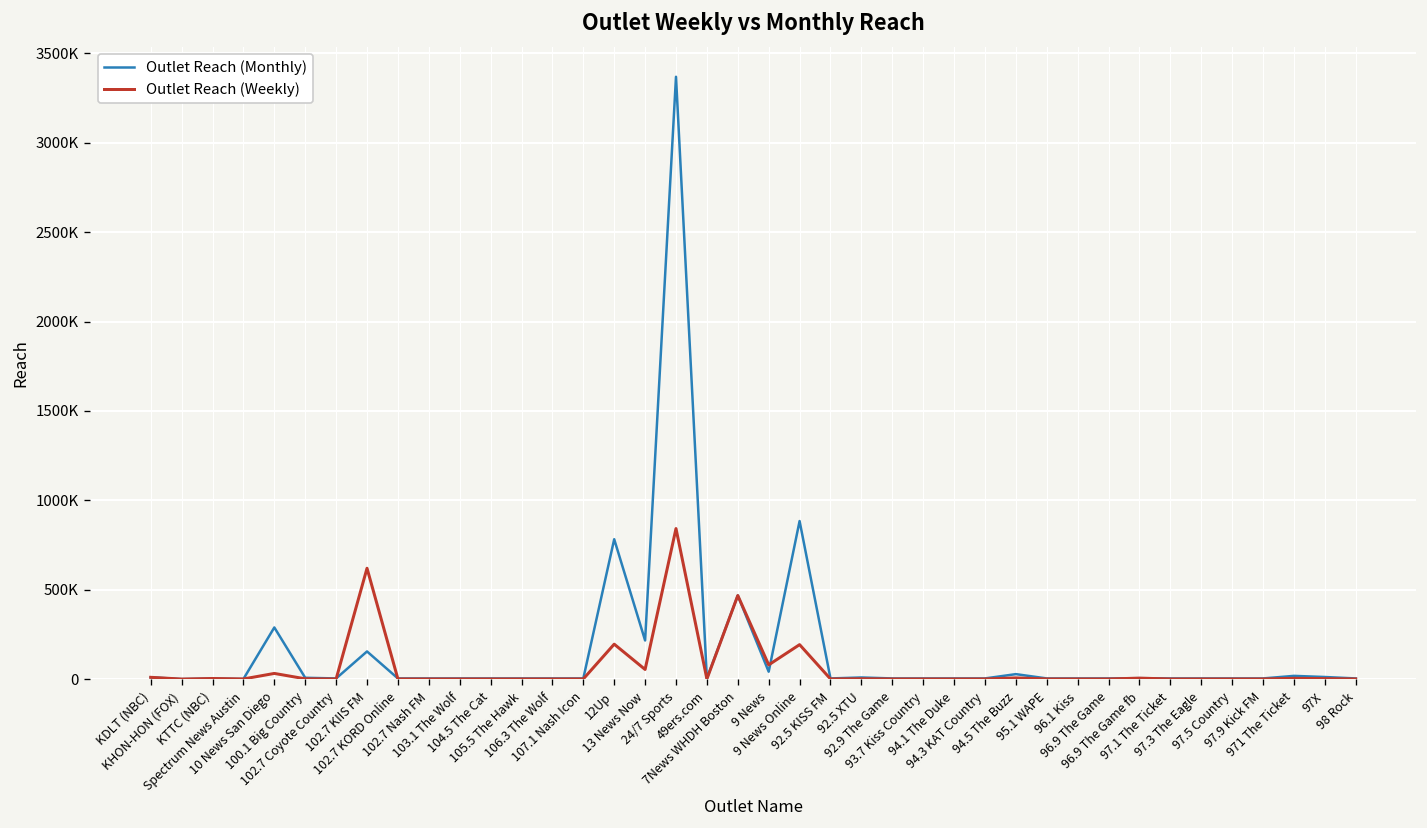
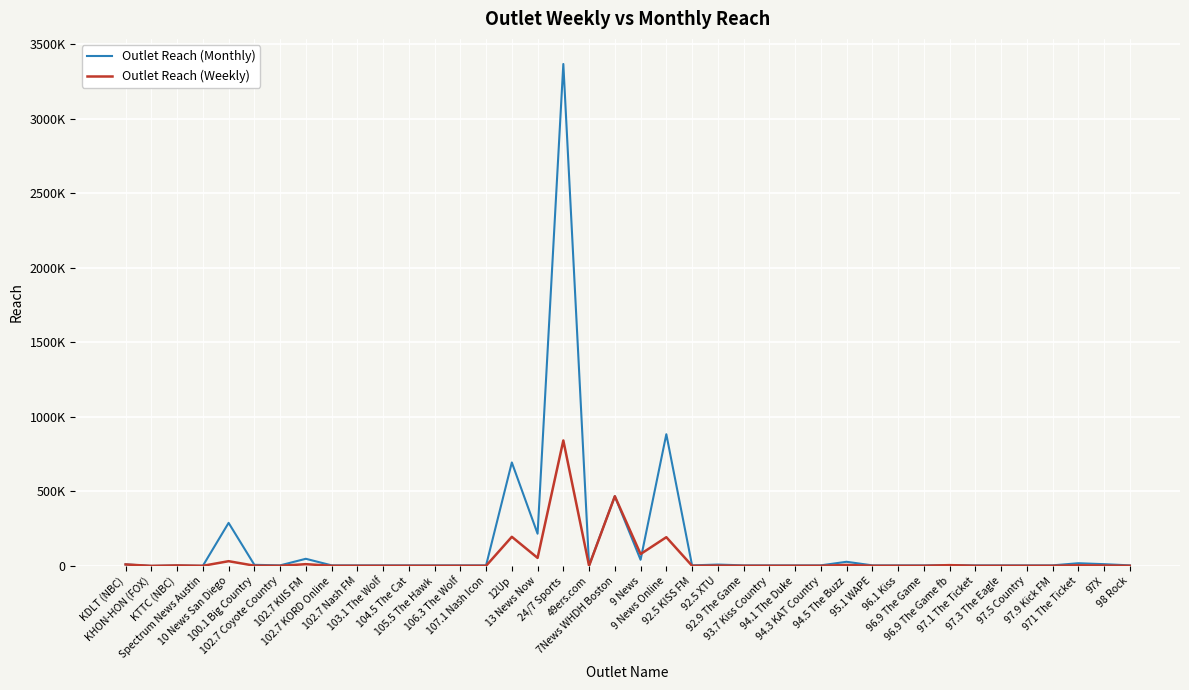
  {
    "Outlet Reach (Monthly)": {
      "10 News San Diego": 290000,
-     "102.7 KIIS FM": 150000,
-     "12Up": 780000,
+     "102.7 KIIS FM": 50000,
+     "12Up": 690000,
      "13 News Now": 220000,
      "24/7 Sports": 3370000,
      "9 News": 40000,
      "9 News Online": 880000,
      "94.5 The Buzz": 30000
    },
    "Outlet Reach (Weekly)": {
      "10 News San Diego": 30000,
-     "102.7 KIIS FM": 620000,
+     "102.7 KIIS FM": 10000,
      "12Up": 200000,
      "13 News Now": 50000,
      "24/7 Sports": 840000,
      "9 News": 80000,
      "9 News Online": 190000,
      "94.5 The Buzz": 10000
    }
  }
